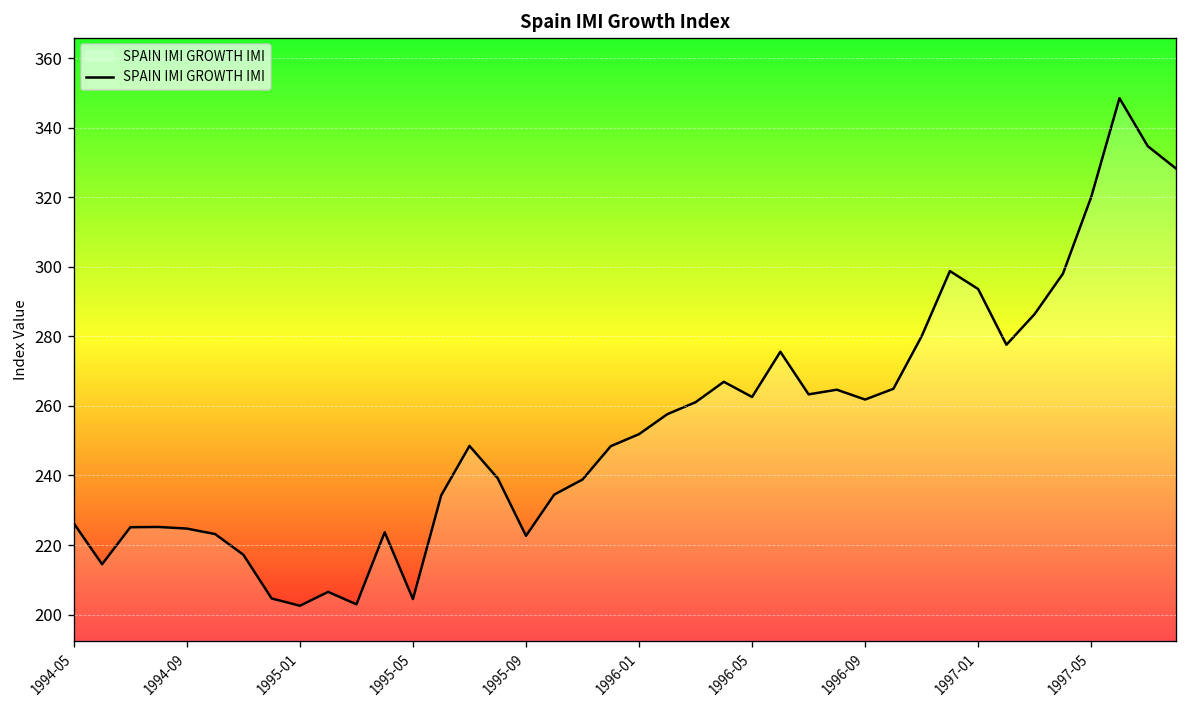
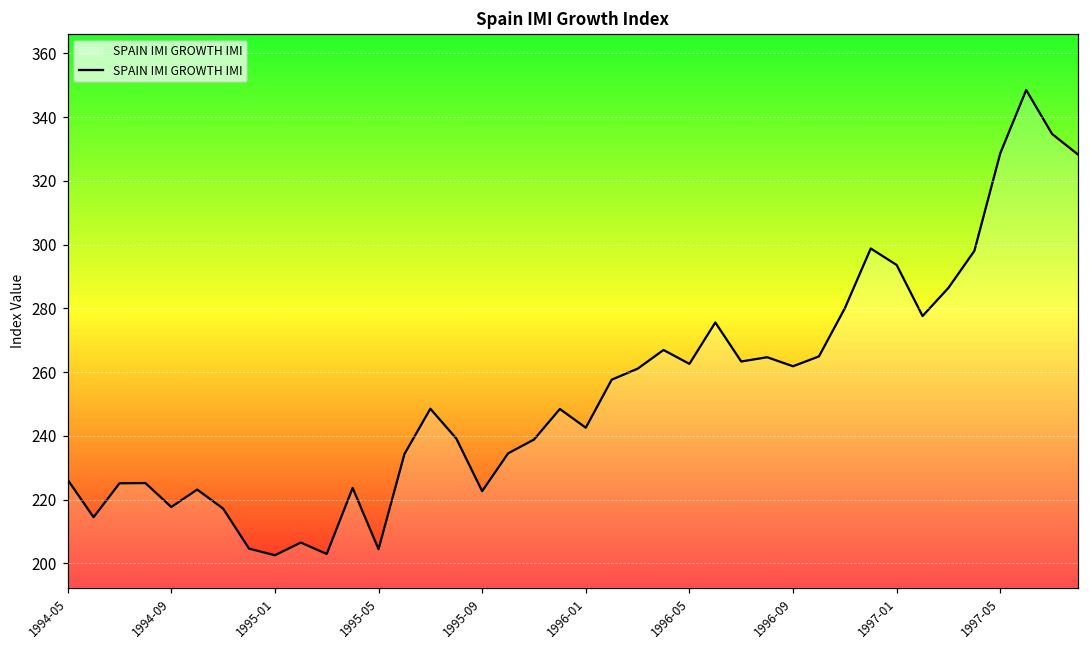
  {
    "1994-05": 226,
-   "1994-09": 225,
+   "1994-09": 218,
    "1995-01": 203,
    "1995-05": 204,
    "1995-09": 223,
-   "1996-01": 252,
+   "1996-01": 243,
    "1996-05": 263,
    "1996-09": 262,
    "1997-01": 294,
-   "1997-05": 320
+   "1997-05": 329
  }
